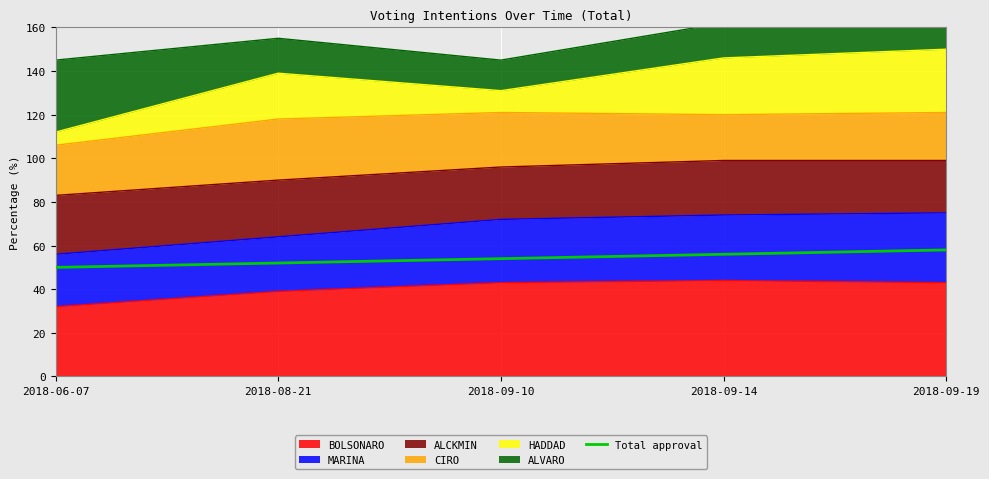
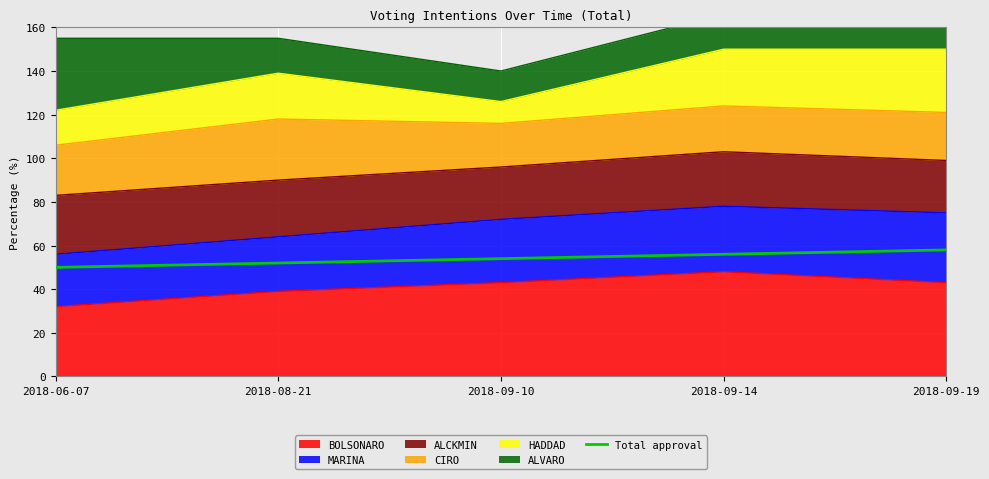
  {
    "BOLSONARO": {
      "2018-06-07": 32,
      "2018-08-21": 39,
      "2018-09-10": 43,
-     "2018-09-14": 44,
+     "2018-09-14": 48,
      "2018-09-19": 43
    },
    "MARINA": {
      "2018-06-07": 24,
      "2018-08-21": 25,
      "2018-09-10": 29,
      "2018-09-14": 30,
      "2018-09-19": 32
    },
    "ALCKMIN": {
      "2018-06-07": 27,
      "2018-08-21": 26,
      "2018-09-10": 24,
      "2018-09-14": 25,
      "2018-09-19": 24
    },
    "CIRO": {
      "2018-06-07": 23,
      "2018-08-21": 28,
-     "2018-09-10": 25,
+     "2018-09-10": 20,
      "2018-09-14": 21,
      "2018-09-19": 22
    },
    "HADDAD": {
-     "2018-06-07": 6,
+     "2018-06-07": 16,
      "2018-08-21": 21,
      "2018-09-10": 10,
      "2018-09-14": 26,
      "2018-09-19": 29
    },
    "ALVARO": {
      "2018-06-07": 33,
      "2018-08-21": 16,
      "2018-09-10": 14
    },
    "Total approval": {
      "2018-06-07": 50,
      "2018-08-21": 52,
      "2018-09-10": 54,
      "2018-09-14": 56,
      "2018-09-19": 58
    }
  }
